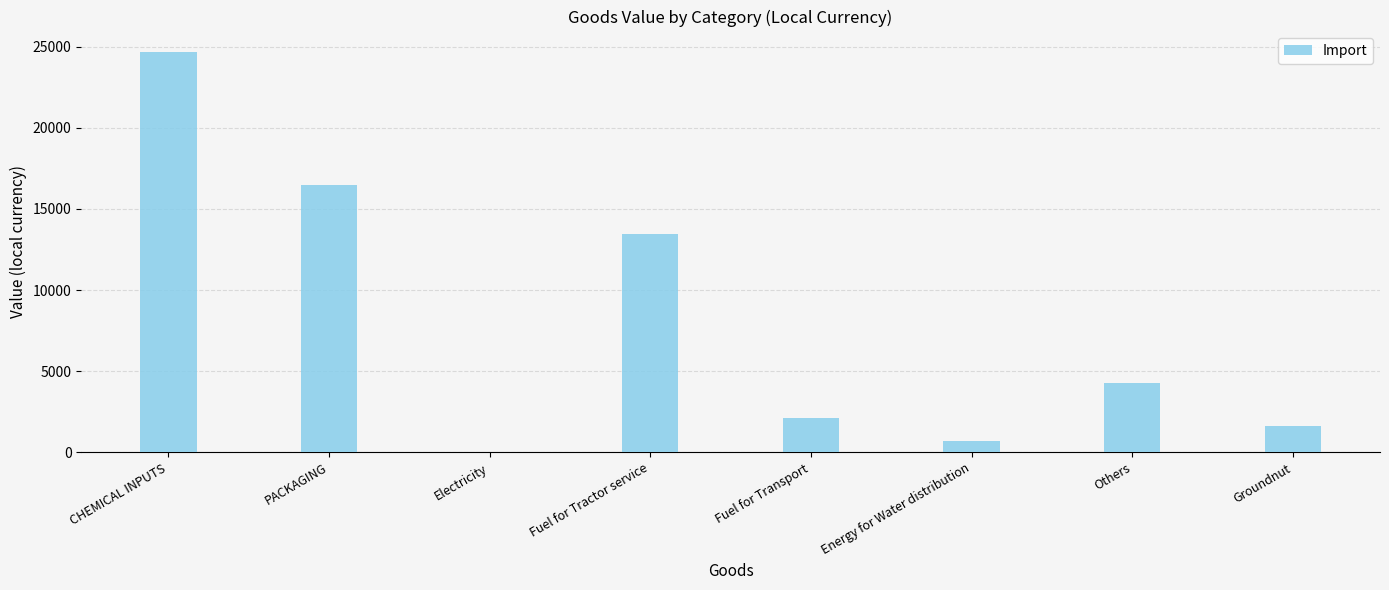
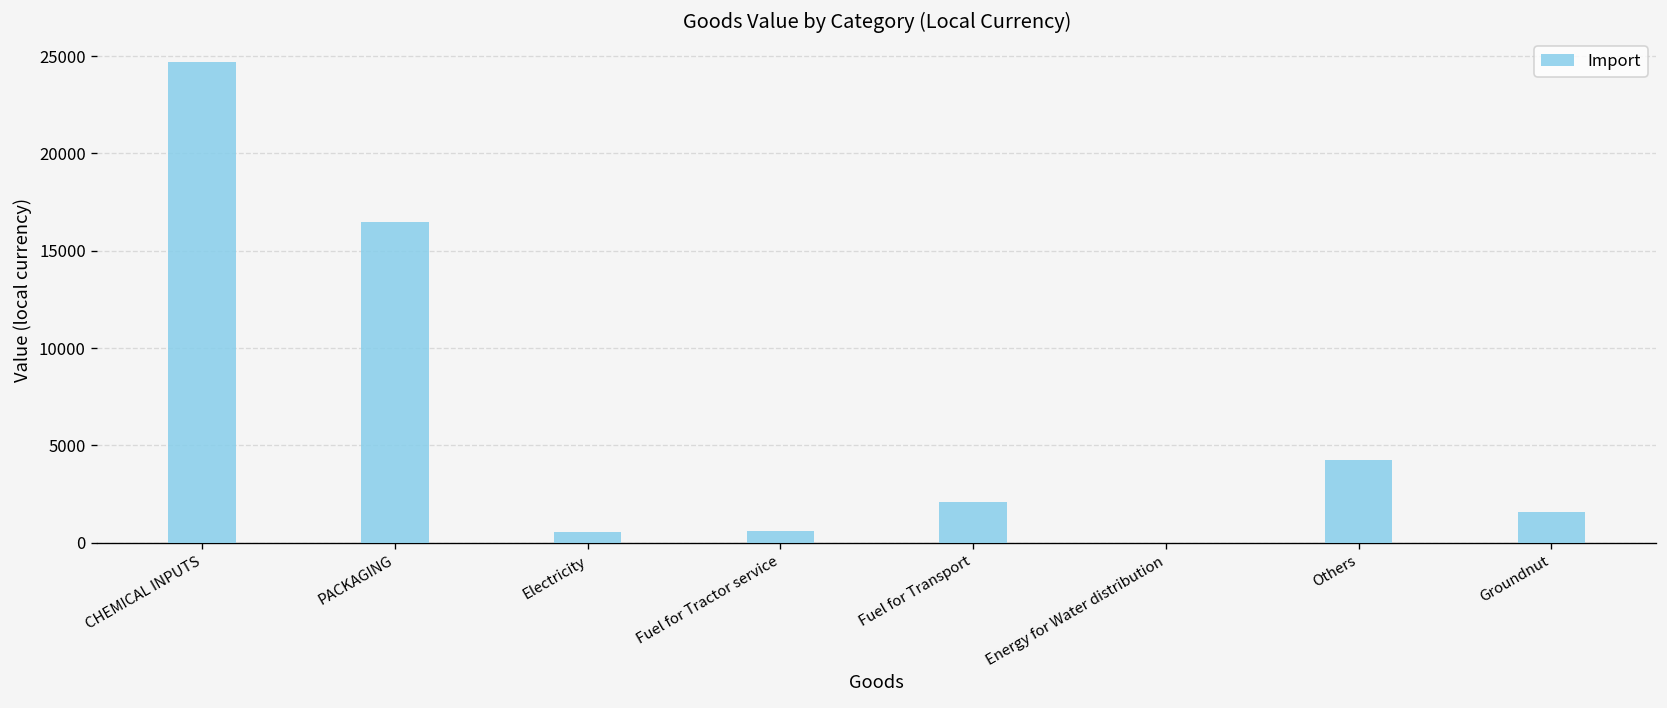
  {
    "CHEMICAL INPUTS": 24700,
    "PACKAGING": 16500,
-   "Electricity": 0,
-   "Fuel for Tractor service": 13400,
+   "Electricity": 600,
+   "Fuel for Tractor service": 600,
    "Fuel for Transport": 2100,
-   "Energy for Water distribution": 700,
+   "Energy for Water distribution": 0,
    "Others": 4200,
    "Groundnut": 1600
  }
